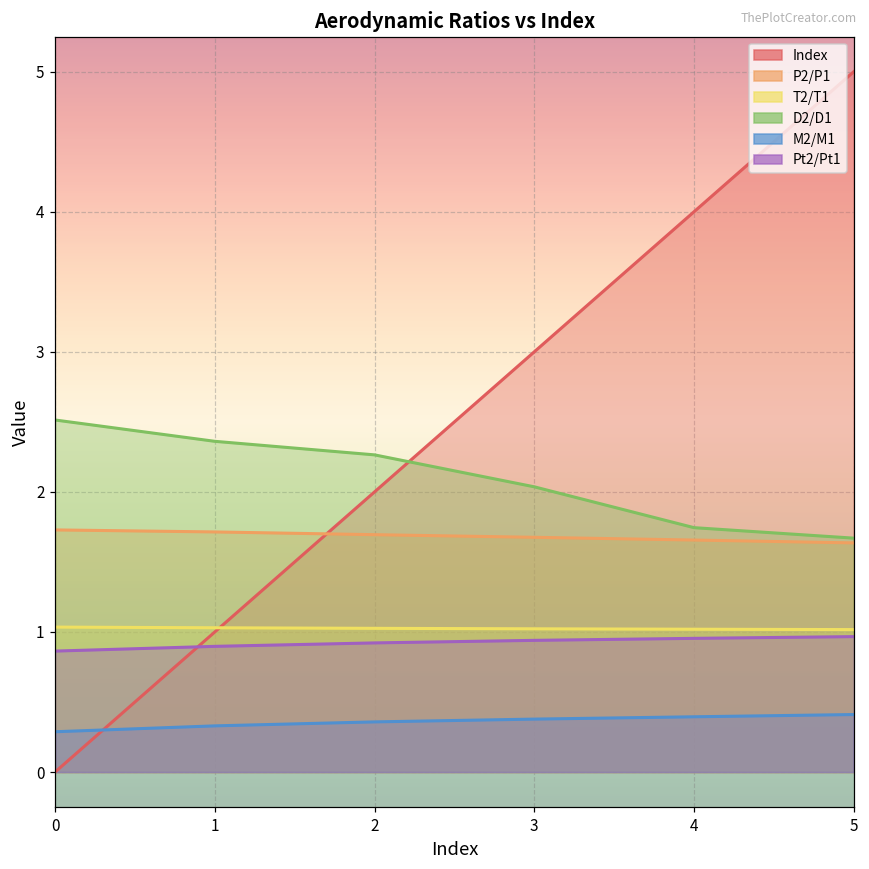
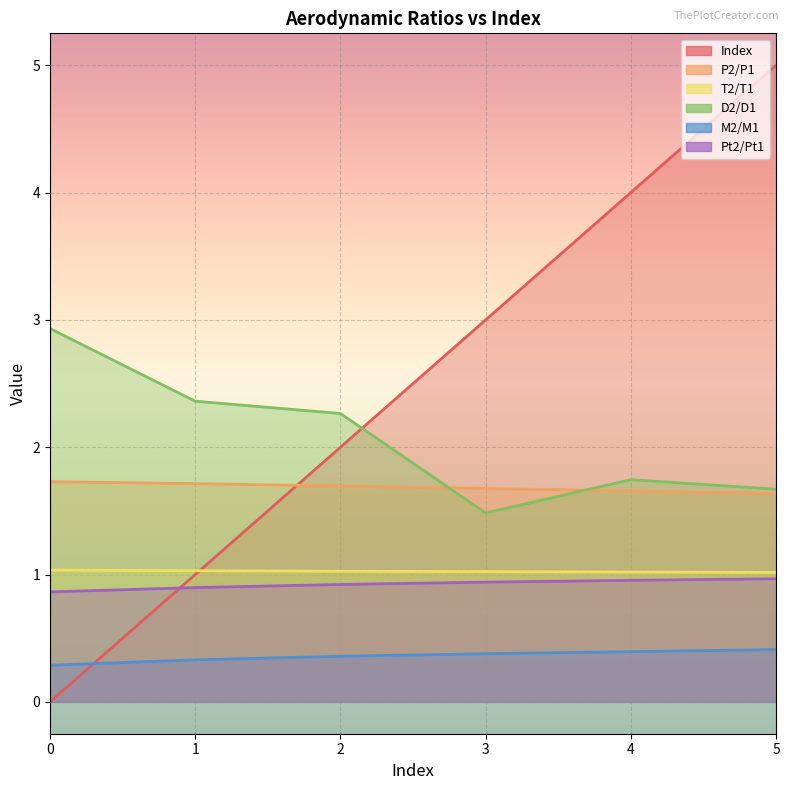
  {
    "D2/D1": {
-     "0": 2.51,
+     "0": 2.93,
      "1": 2.36,
      "2": 2.26,
-     "3": 2.04,
+     "3": 1.48,
      "4": 1.74,
      "5": 1.67
    }
  }
